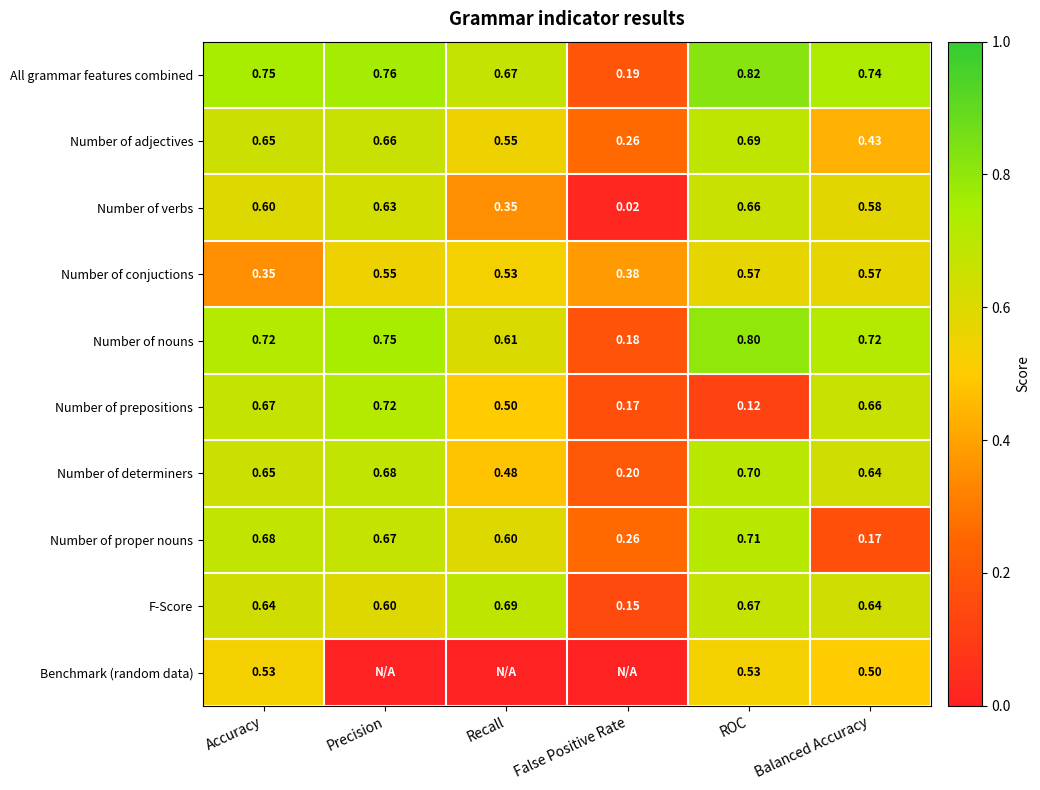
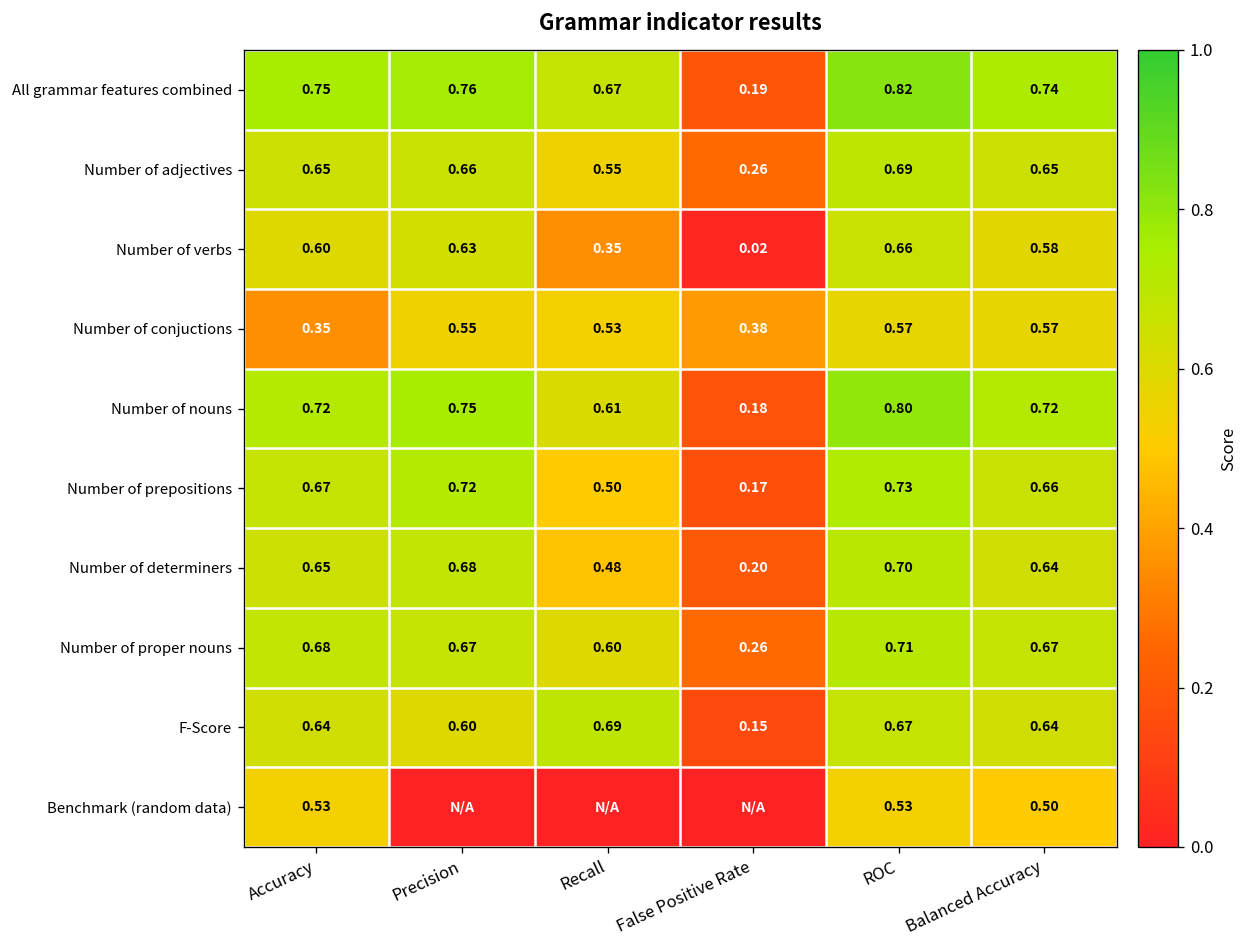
  {
    "All grammar features combined": {
      "Accuracy": 0.75,
      "Precision": 0.76,
      "Recall": 0.67,
      "False Positive Rate": 0.19,
      "ROC": 0.82,
      "Balanced Accuracy": 0.74
    },
    "Number of adjectives": {
      "Accuracy": 0.65,
      "Precision": 0.66,
      "Recall": 0.55,
      "False Positive Rate": 0.26,
      "ROC": 0.69,
-     "Balanced Accuracy": 0.43
+     "Balanced Accuracy": 0.65
    },
    "Number of verbs": {
      "Accuracy": 0.60,
      "Precision": 0.63,
      "Recall": 0.35,
      "False Positive Rate": 0.02,
      "ROC": 0.66,
      "Balanced Accuracy": 0.58
    },
    "Number of conjuctions": {
      "Accuracy": 0.35,
      "Precision": 0.55,
      "Recall": 0.53,
      "False Positive Rate": 0.38,
      "ROC": 0.57,
      "Balanced Accuracy": 0.57
    },
    "Number of nouns": {
      "Accuracy": 0.72,
      "Precision": 0.75,
      "Recall": 0.61,
      "False Positive Rate": 0.18,
      "ROC": 0.80,
      "Balanced Accuracy": 0.72
    },
    "Number of prepositions": {
      "Accuracy": 0.67,
      "Precision": 0.72,
      "Recall": 0.50,
      "False Positive Rate": 0.17,
-     "ROC": 0.12,
+     "ROC": 0.73,
      "Balanced Accuracy": 0.66
    },
    "Number of determiners": {
      "Accuracy": 0.65,
      "Precision": 0.68,
      "Recall": 0.48,
      "False Positive Rate": 0.20,
      "ROC": 0.70,
      "Balanced Accuracy": 0.64
    },
    "Number of proper nouns": {
      "Accuracy": 0.68,
      "Precision": 0.67,
      "Recall": 0.60,
      "False Positive Rate": 0.26,
      "ROC": 0.71,
-     "Balanced Accuracy": 0.17
+     "Balanced Accuracy": 0.67
    },
    "F-Score": {
      "Accuracy": 0.64,
      "Precision": 0.60,
      "Recall": 0.69,
      "False Positive Rate": 0.15,
      "ROC": 0.67,
      "Balanced Accuracy": 0.64
    },
    "Benchmark (random data)": {
      "Accuracy": 0.53,
      "ROC": 0.53,
      "Balanced Accuracy": 0.50
    }
  }
